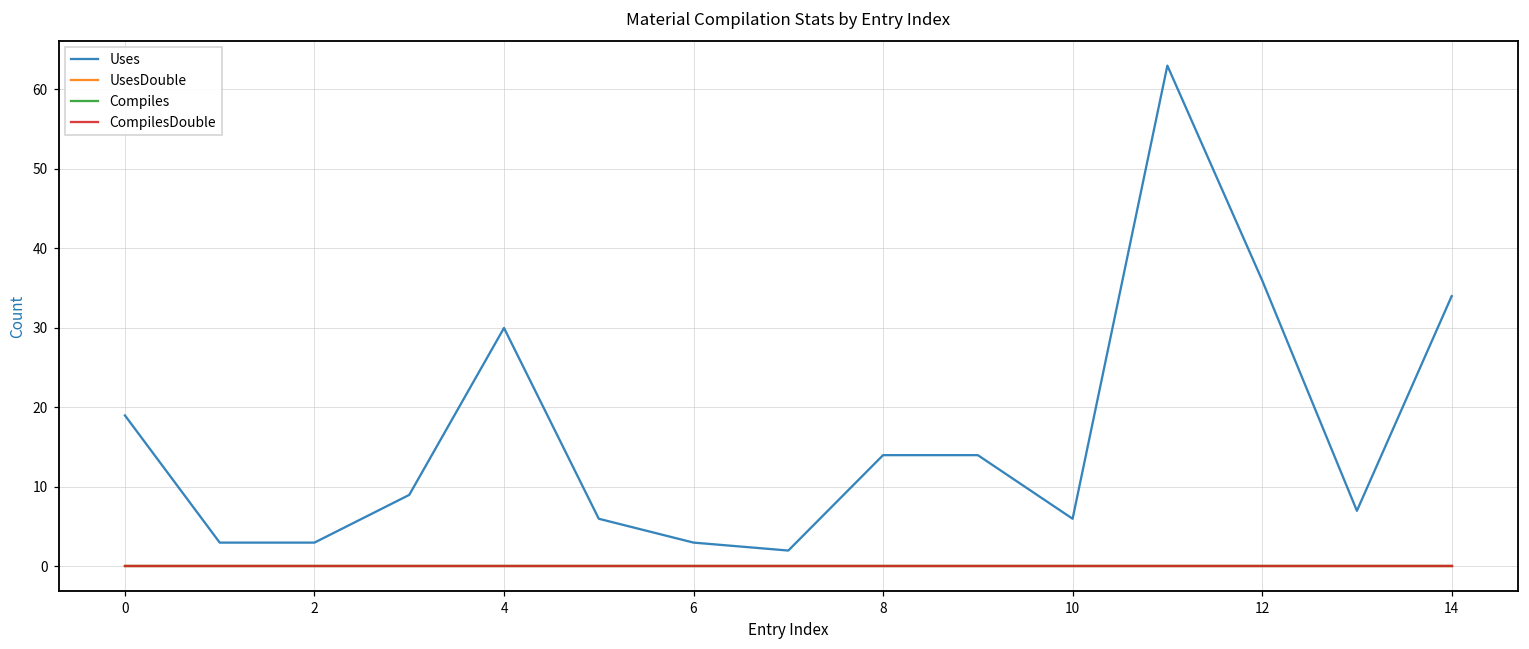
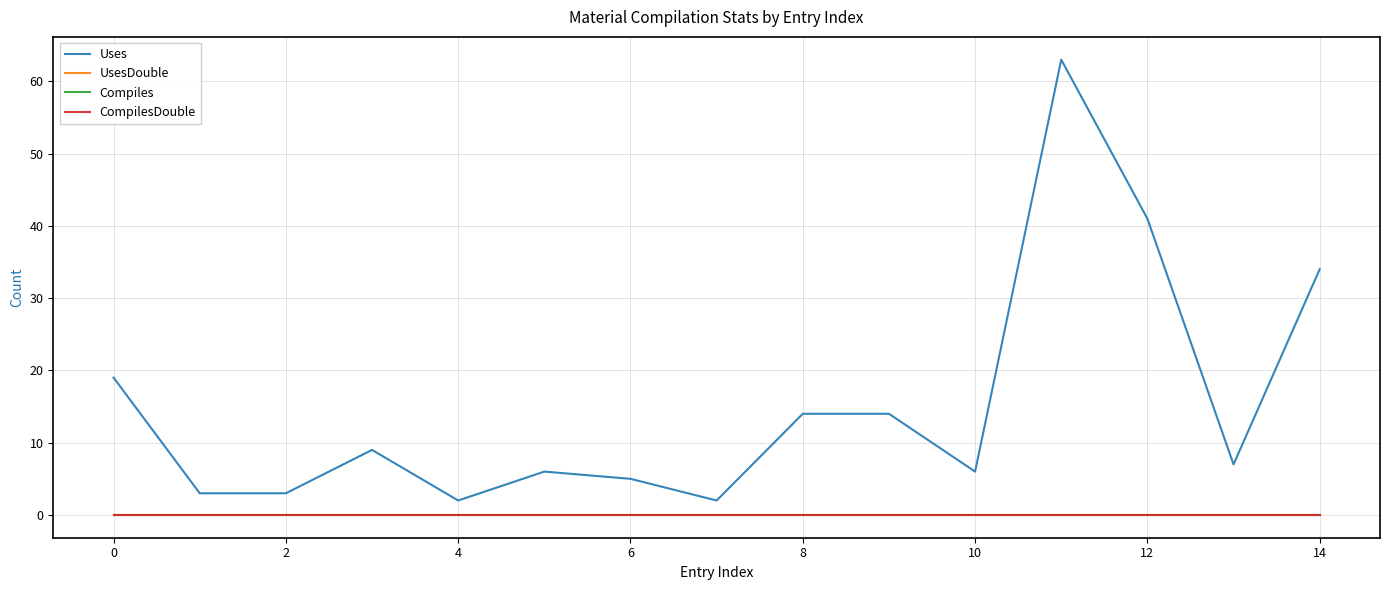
  {
    "Uses": {
      "0": 19,
      "2": 3,
-     "4": 30,
-     "6": 3,
+     "4": 2,
+     "6": 5,
      "8": 14,
      "10": 6,
-     "12": 36,
+     "12": 41,
      "14": 34
    },
    "CompilesDouble": {
      "0": 0,
      "2": 0,
      "4": 0,
      "6": 0,
      "8": 0,
      "10": 0,
      "12": 0,
      "14": 0
    }
  }
